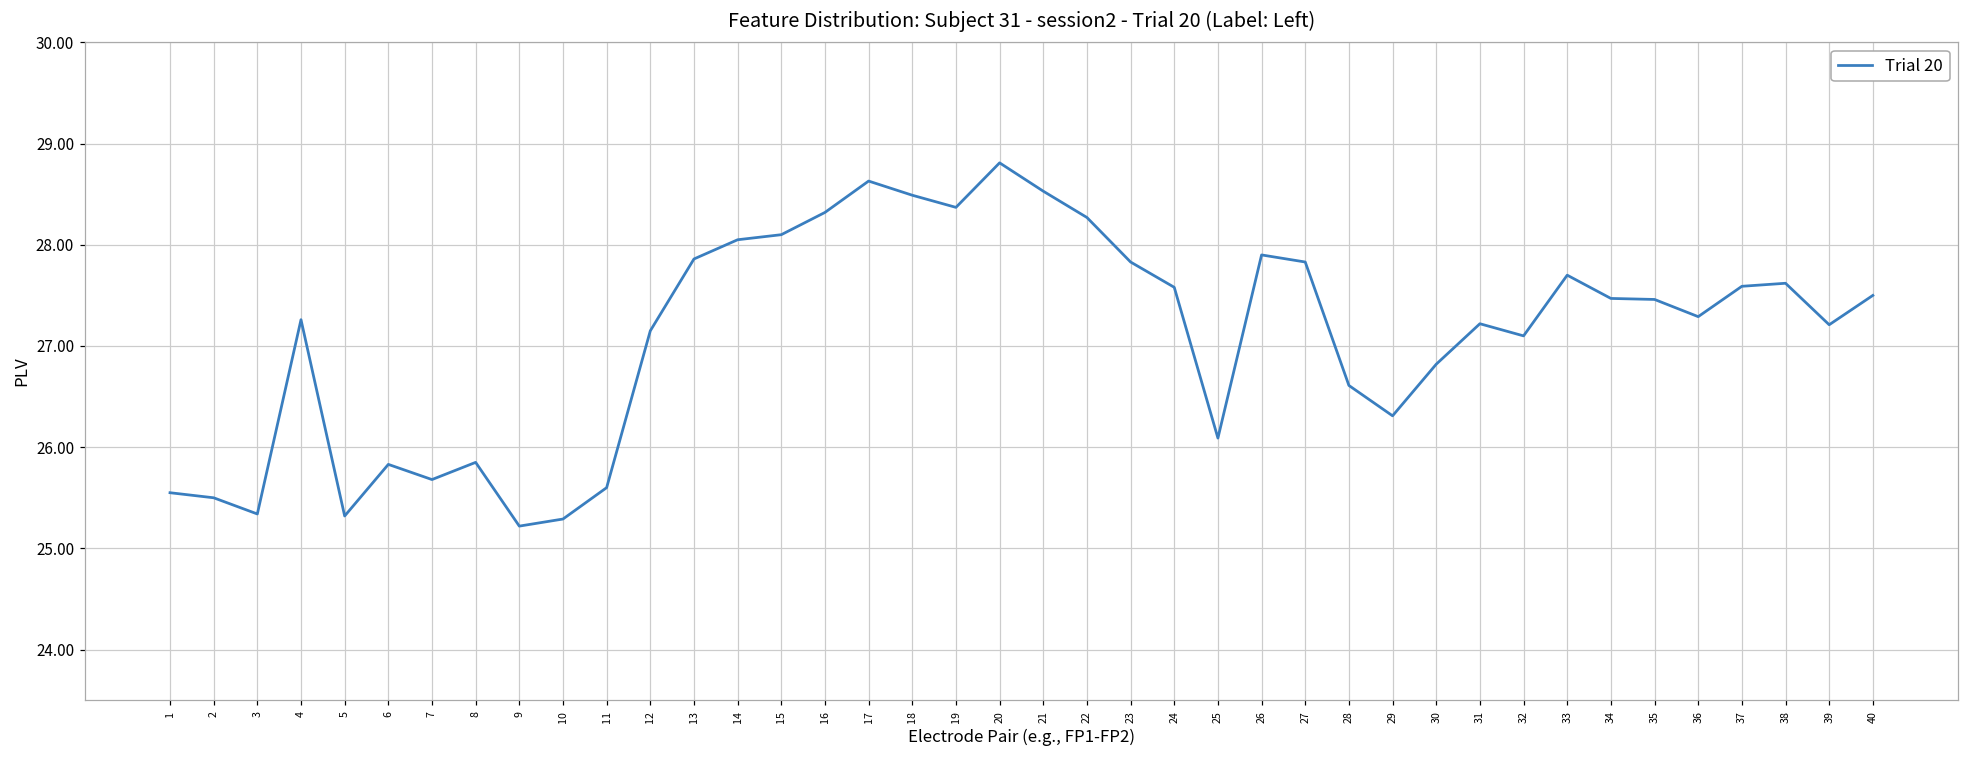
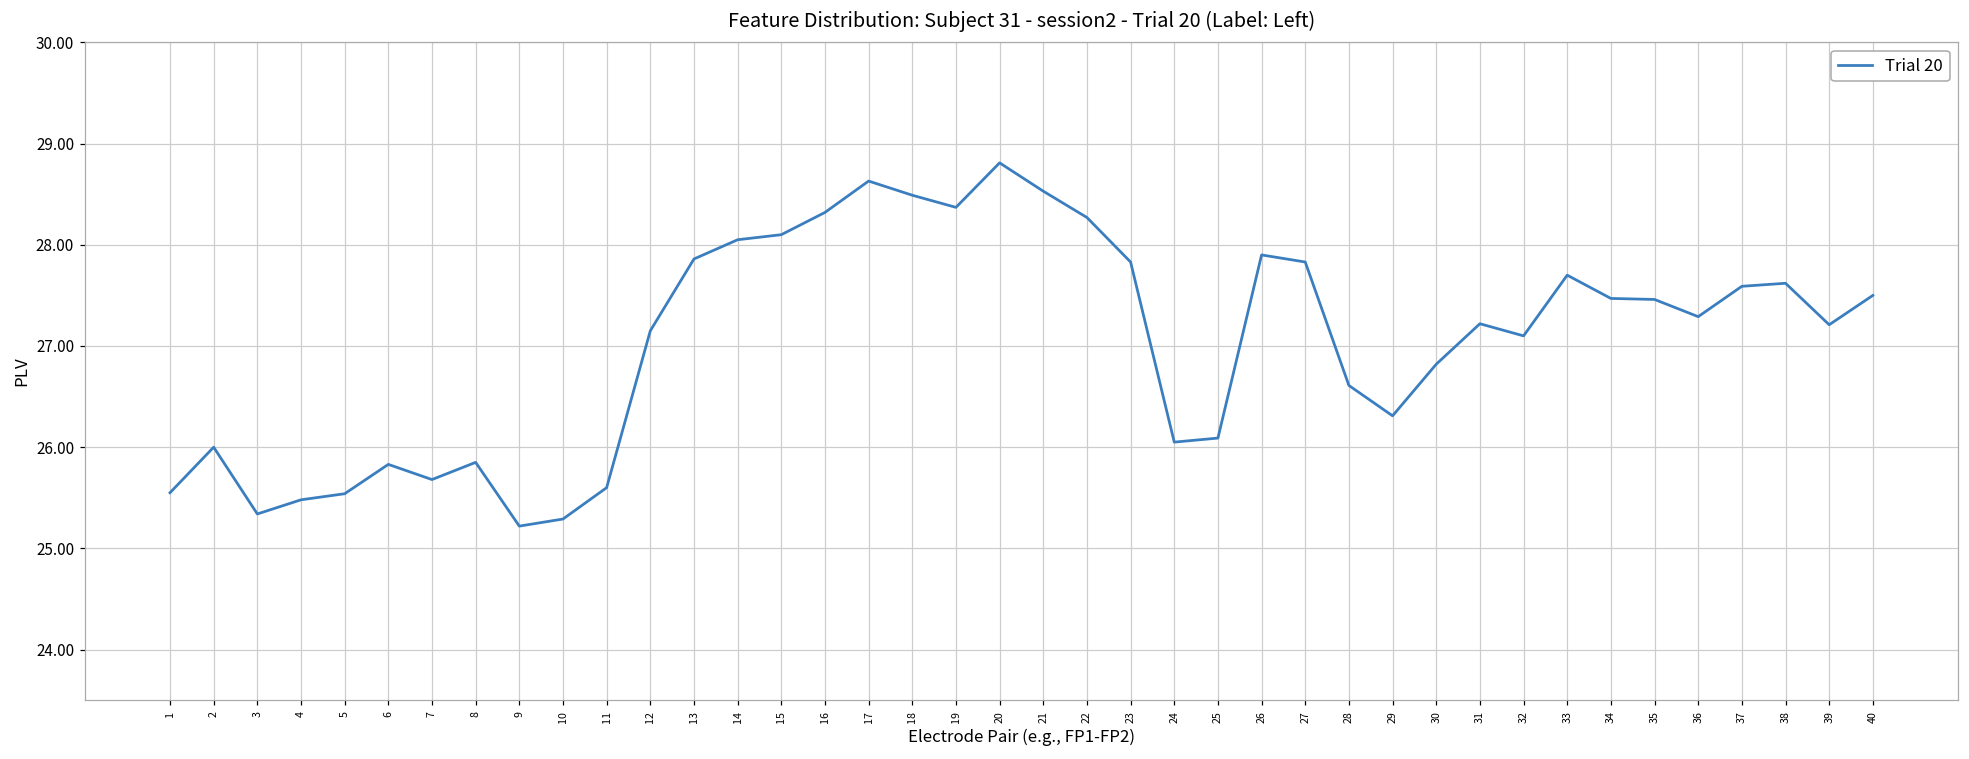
  {
    "1": 25.6,
-   "2": 25.5,
+   "2": 26.0,
    "3": 25.3,
-   "4": 27.3,
-   "5": 25.3,
+   "4": 25.5,
+   "5": 25.5,
    "6": 25.8,
    "7": 25.7,
    "8": 25.9,
    "9": 25.2,
    "10": 25.3,
    "11": 25.6,
    "12": 27.2,
    "13": 27.9,
    "14": 28.1,
    "15": 28.1,
    "16": 28.3,
    "17": 28.6,
    "18": 28.5,
    "19": 28.4,
    "20": 28.8,
    "21": 28.5,
    "22": 28.3,
    "23": 27.8,
-   "24": 27.6,
+   "24": 26.1,
    "25": 26.1,
    "26": 27.9,
    "27": 27.8,
    "28": 26.6,
    "29": 26.3,
    "30": 26.8,
    "31": 27.2,
    "32": 27.1,
    "33": 27.7,
    "34": 27.5,
    "35": 27.5,
    "36": 27.3,
    "37": 27.6,
    "38": 27.6,
    "39": 27.2,
    "40": 27.5
  }
